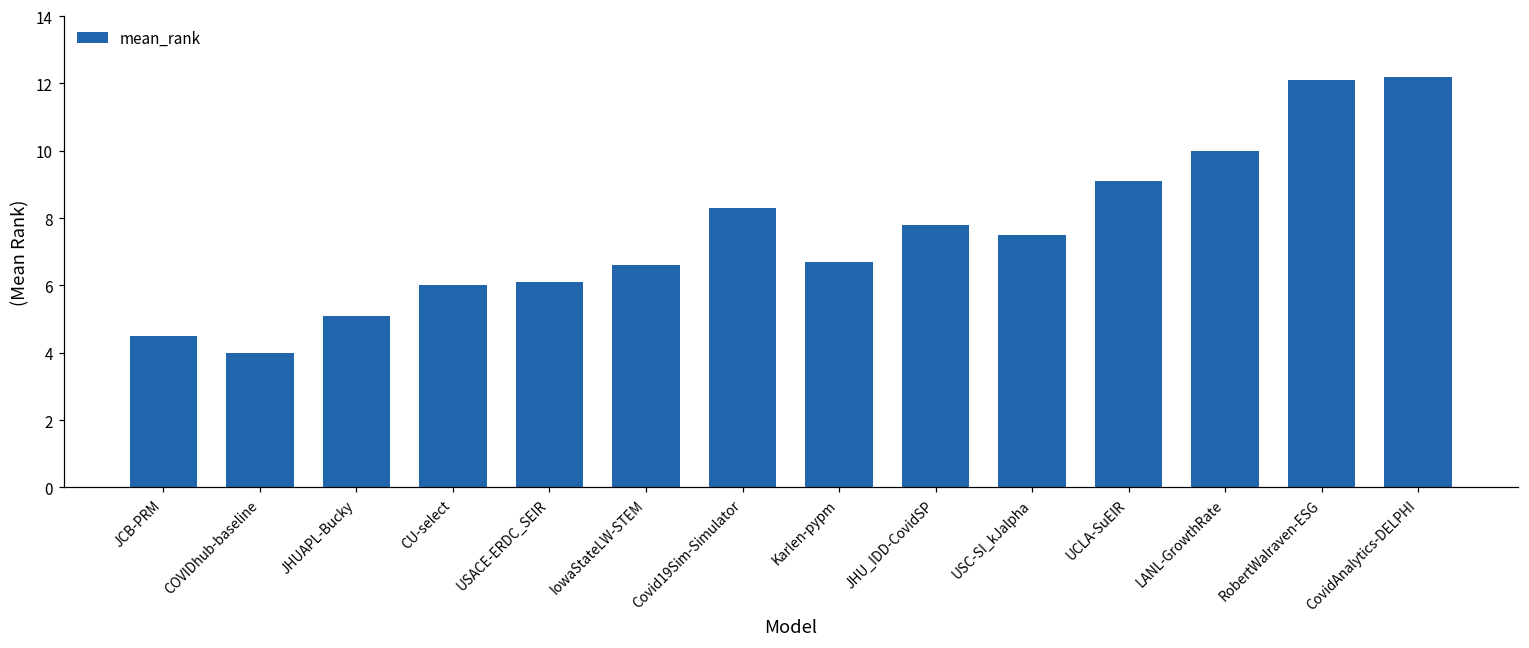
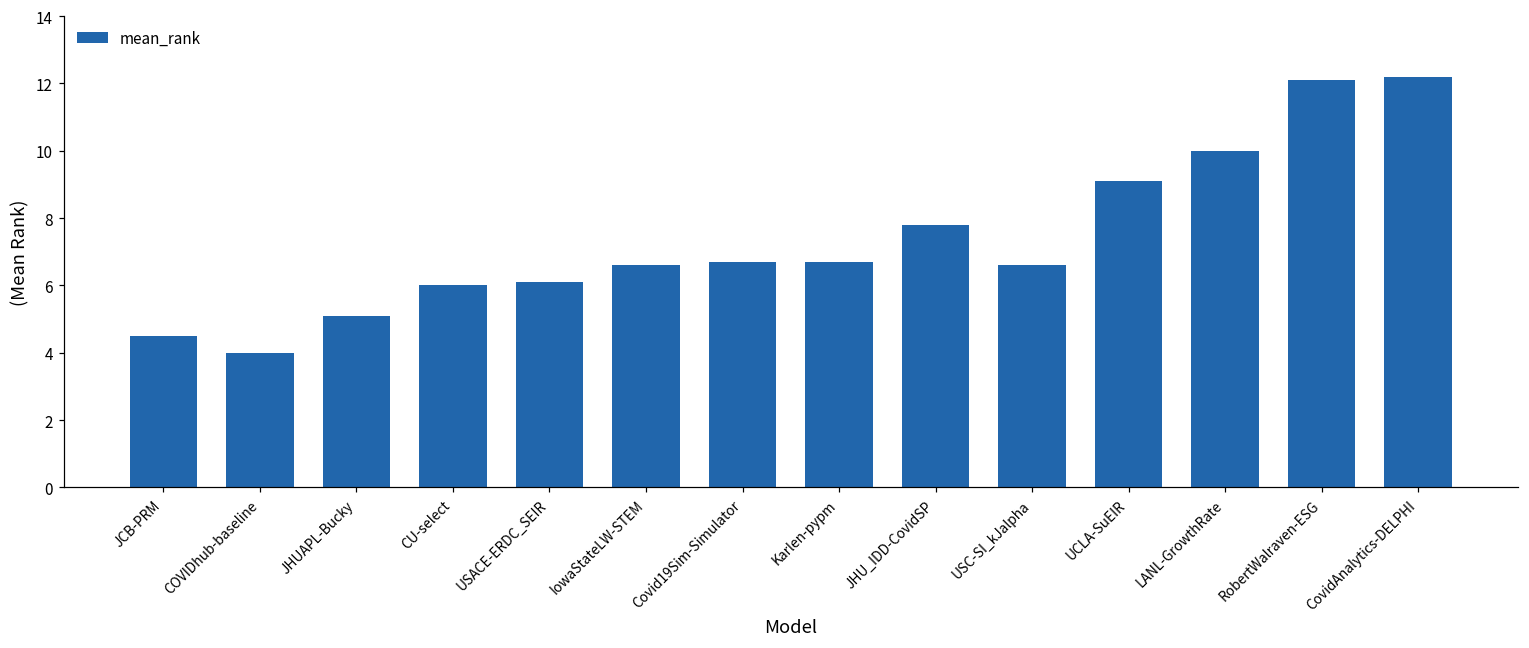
  {
    "JCB-PRM": 4.5,
    "COVIDhub-baseline": 4.0,
    "JHUAPL-Bucky": 5.1,
    "CU-select": 6.0,
    "USACE-ERDC_SEIR": 6.1,
    "IowaStateLW-STEM": 6.6,
-   "Covid19Sim-Simulator": 8.3,
+   "Covid19Sim-Simulator": 6.7,
    "Karlen-pypm": 6.7,
    "JHU_IDD-CovidSP": 7.8,
-   "USC-SI_kJalpha": 7.5,
+   "USC-SI_kJalpha": 6.6,
    "UCLA-SuEIR": 9.1,
    "LANL-GrowthRate": 10.0,
    "RobertWalraven-ESG": 12.1,
    "CovidAnalytics-DELPHI": 12.2
  }
